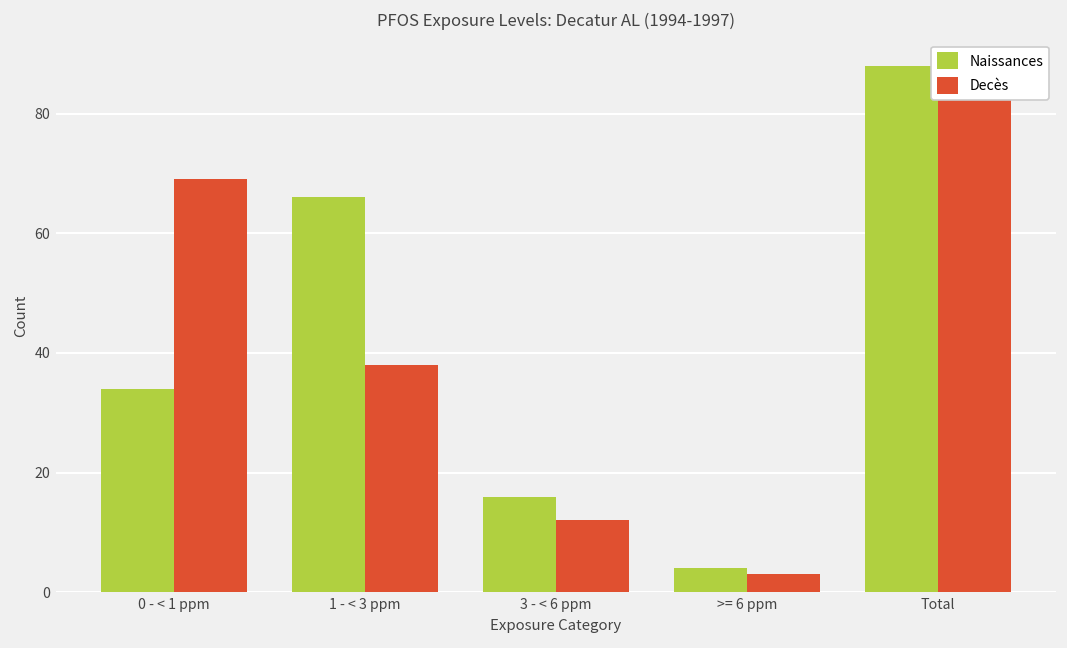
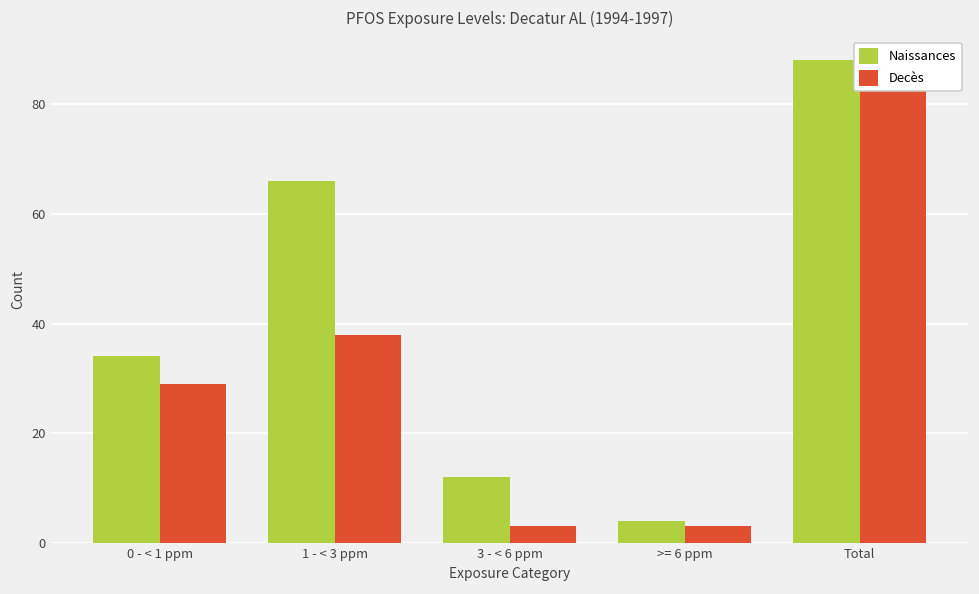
  {
    "Naissances": {
      "0 - < 1 ppm": 34,
      "1 - < 3 ppm": 66,
-     "3 - < 6 ppm": 16,
+     "3 - < 6 ppm": 12,
      ">= 6 ppm": 4,
      "Total": 88
    },
    "Decès": {
-     "0 - < 1 ppm": 69,
+     "0 - < 1 ppm": 29,
      "1 - < 3 ppm": 38,
-     "3 - < 6 ppm": 12,
+     "3 - < 6 ppm": 3,
      ">= 6 ppm": 3
    }
  }
